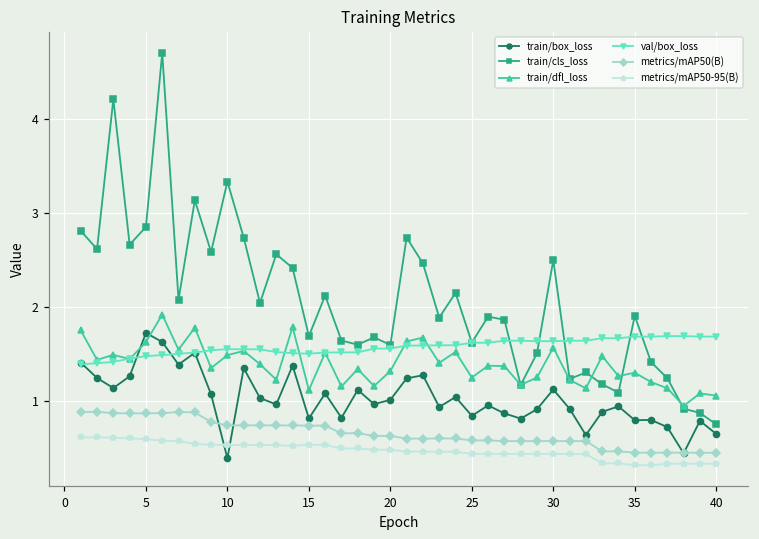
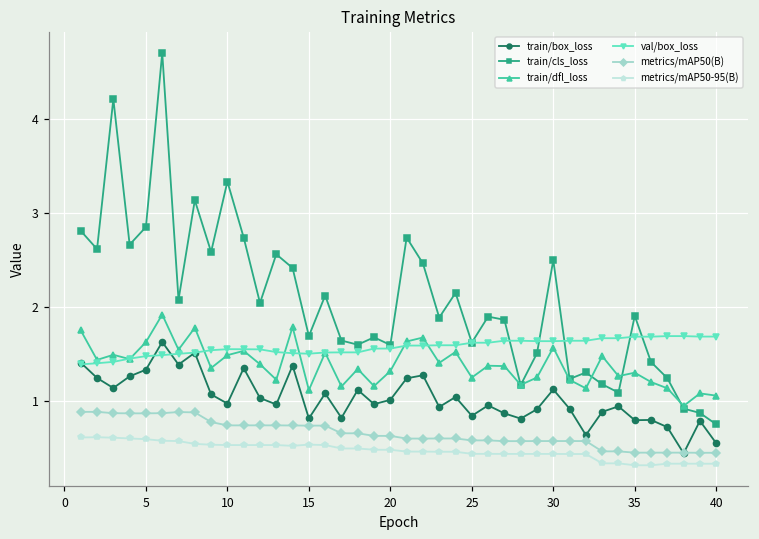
  {
    "train/box_loss": {
-     "5": 1.7,
-     "10": 0.4,
+     "5": 1.3,
+     "10": 1.0,
      "15": 0.8,
      "20": 1.0,
      "25": 0.8,
      "30": 1.1,
      "35": 0.8,
-     "40": 0.7
+     "40": 0.6
    }
  }
